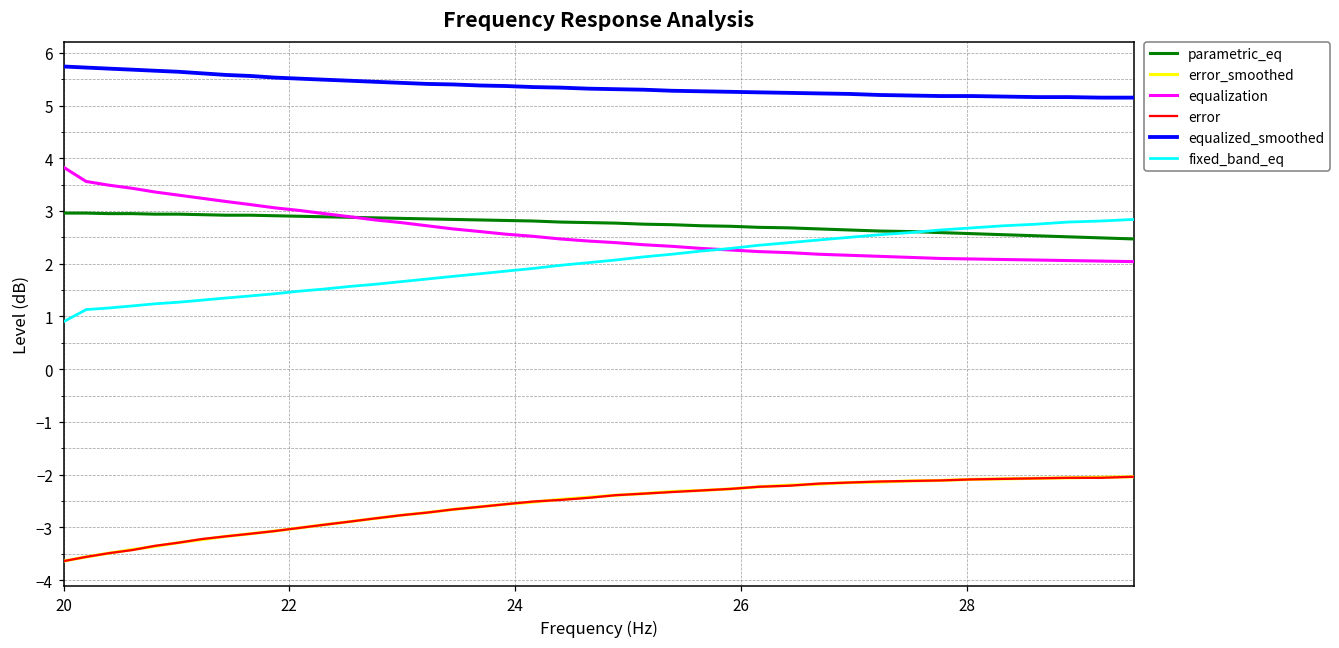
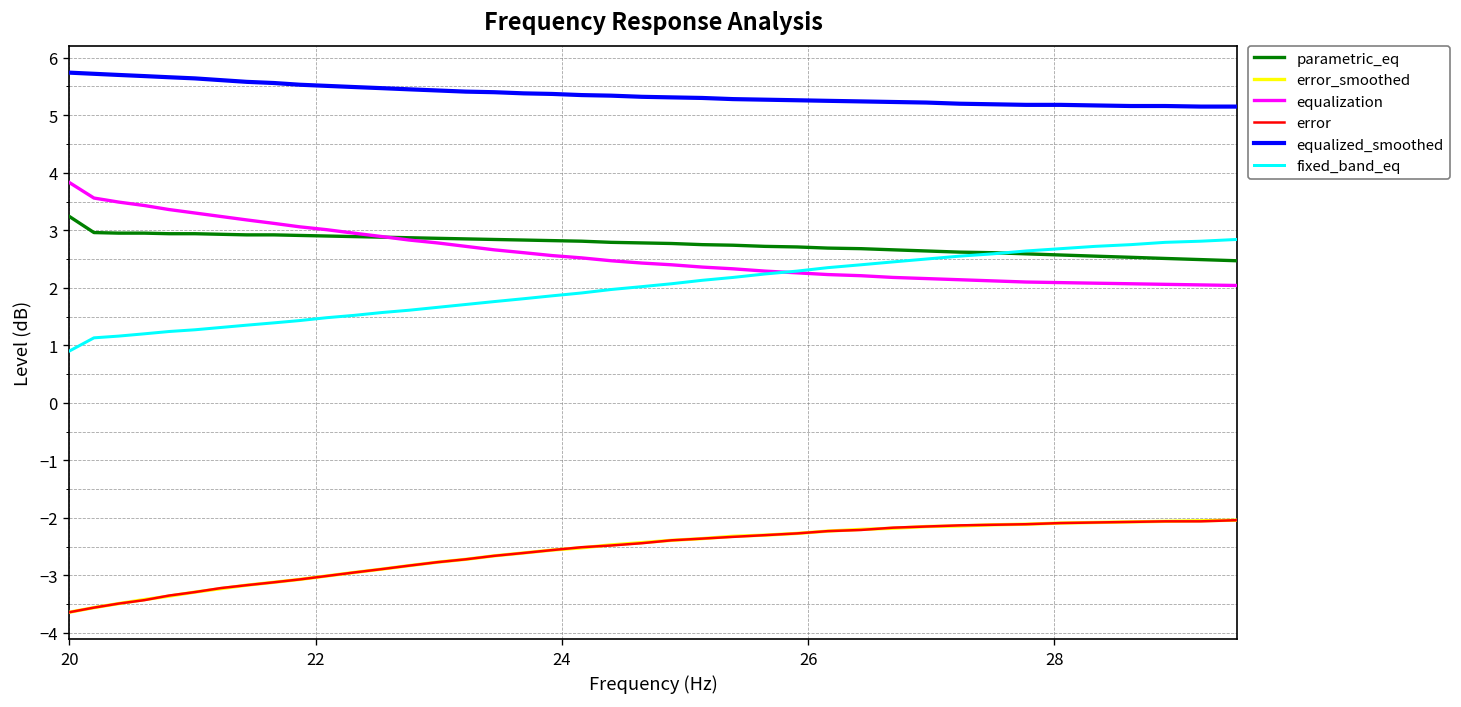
  {
    "parametric_eq": {
-     "20": 3.0
+     "20": 3.2
    },
    "equalization": {
      "20": 3.8
    },
    "equalized_smoothed": {
      "20": 5.7
    },
    "fixed_band_eq": {
      "20": 0.9
    }
  }
